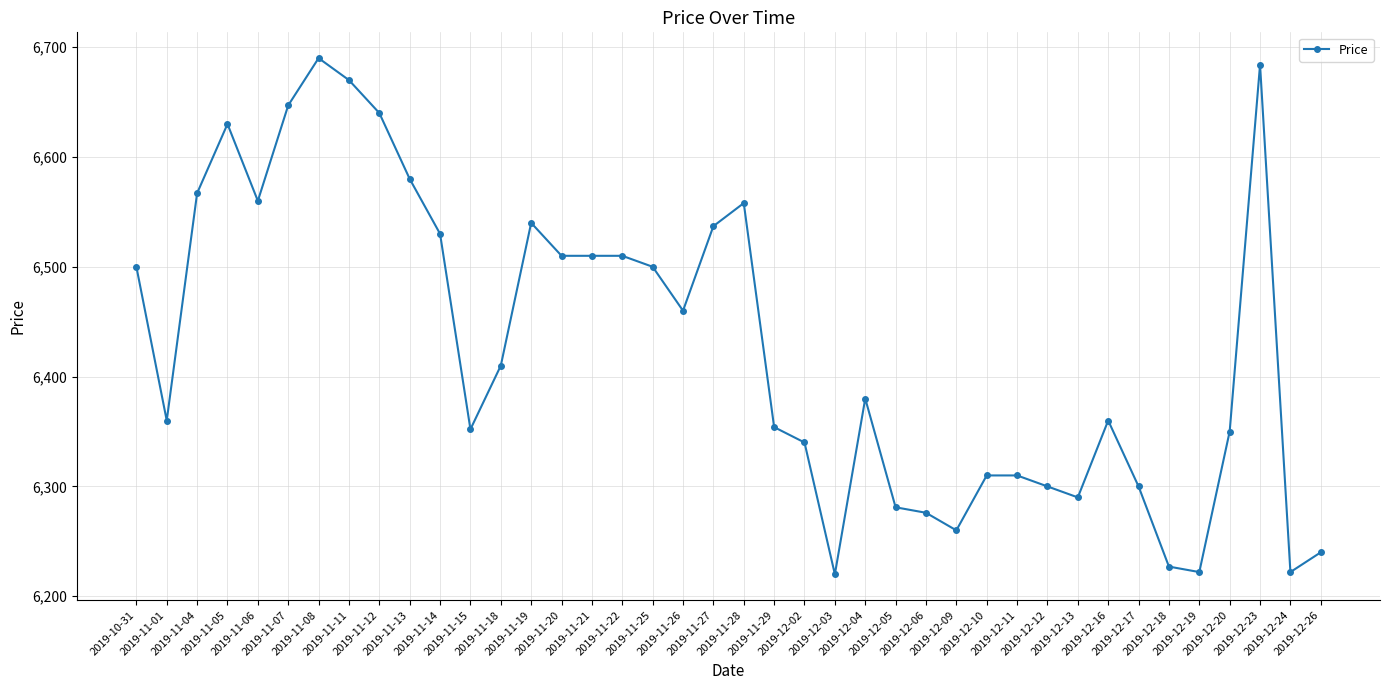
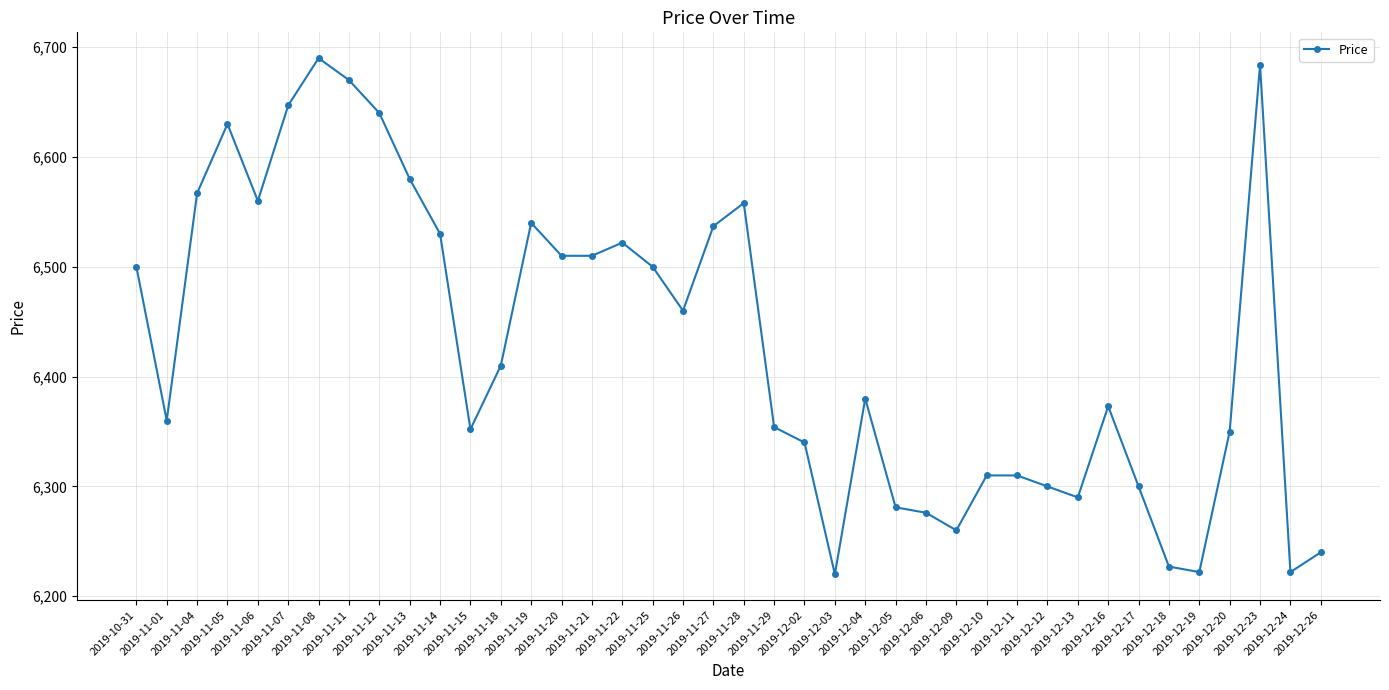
  {
    "2019-10-31": "6,500",
    "2019-11-01": "6,360",
    "2019-11-04": "6,567",
    "2019-11-05": "6,630",
    "2019-11-06": "6,560",
    "2019-11-07": "6,647",
    "2019-11-08": "6,690",
    "2019-11-11": "6,670",
    "2019-11-12": "6,640",
    "2019-11-13": "6,580",
    "2019-11-14": "6,530",
    "2019-11-15": "6,352",
    "2019-11-18": "6,410",
    "2019-11-19": "6,540",
    "2019-11-20": "6,510",
    "2019-11-21": "6,510",
-   "2019-11-22": "6,510",
+   "2019-11-22": "6,522",
    "2019-11-25": "6,500",
    "2019-11-26": "6,460",
    "2019-11-27": "6,537",
    "2019-11-28": "6,558",
    "2019-11-29": "6,354",
    "2019-12-02": "6,340",
    "2019-12-03": "6,220",
    "2019-12-04": "6,380",
    "2019-12-05": "6,281",
    "2019-12-06": "6,276",
    "2019-12-09": "6,260",
    "2019-12-10": "6,310",
    "2019-12-11": "6,310",
    "2019-12-12": "6,300",
    "2019-12-13": "6,290",
-   "2019-12-16": "6,360",
+   "2019-12-16": "6,373",
    "2019-12-17": "6,300",
    "2019-12-18": "6,227",
    "2019-12-19": "6,222",
    "2019-12-20": "6,350",
    "2019-12-23": "6,684",
    "2019-12-24": "6,222",
    "2019-12-26": "6,240"
  }
